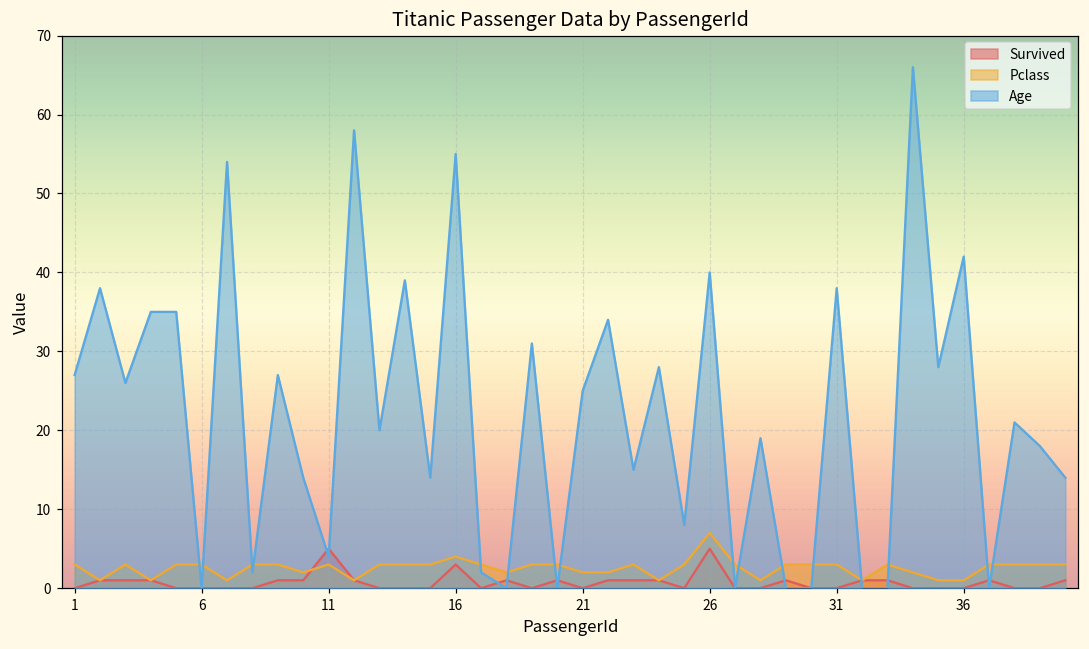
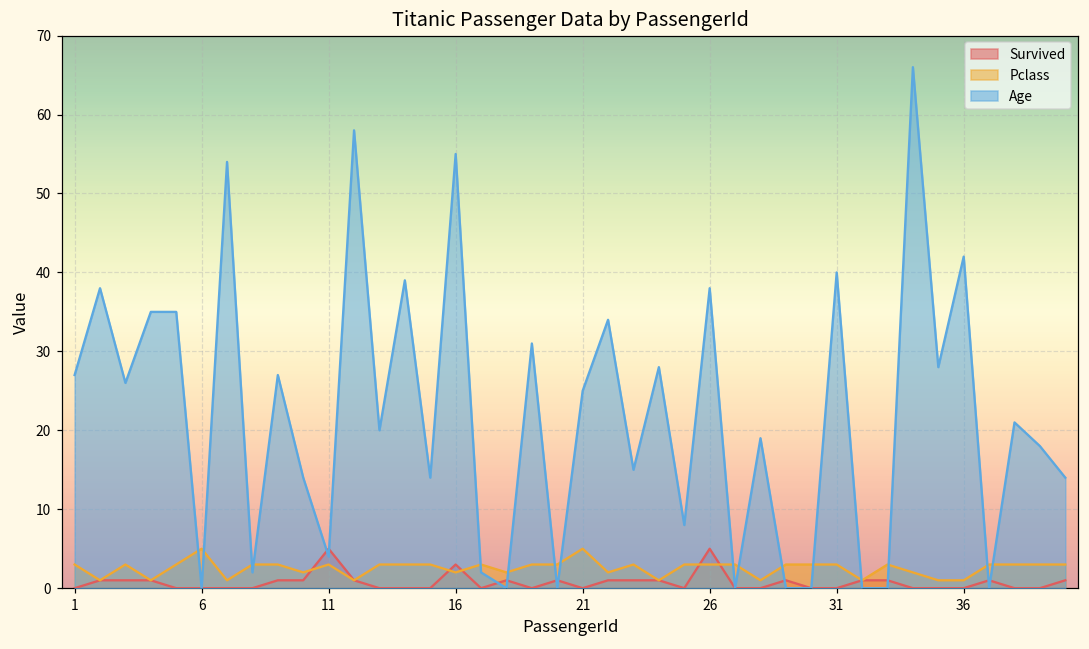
  {
    "Survived": {
      "1": 0,
      "11": 5,
      "16": 3,
      "21": 0,
      "26": 5,
      "31": 0,
      "36": 0
    },
    "Pclass": {
      "1": 3,
-     "6": 3,
+     "6": 5,
      "11": 3,
-     "16": 4,
-     "21": 2,
-     "26": 7,
+     "16": 2,
+     "21": 5,
+     "26": 3,
      "31": 3,
      "36": 1
    },
    "Age": {
      "1": 27,
      "11": 4,
      "16": 55,
      "21": 25,
-     "26": 40,
-     "31": 38,
+     "26": 38,
+     "31": 40,
      "36": 42
    }
  }
